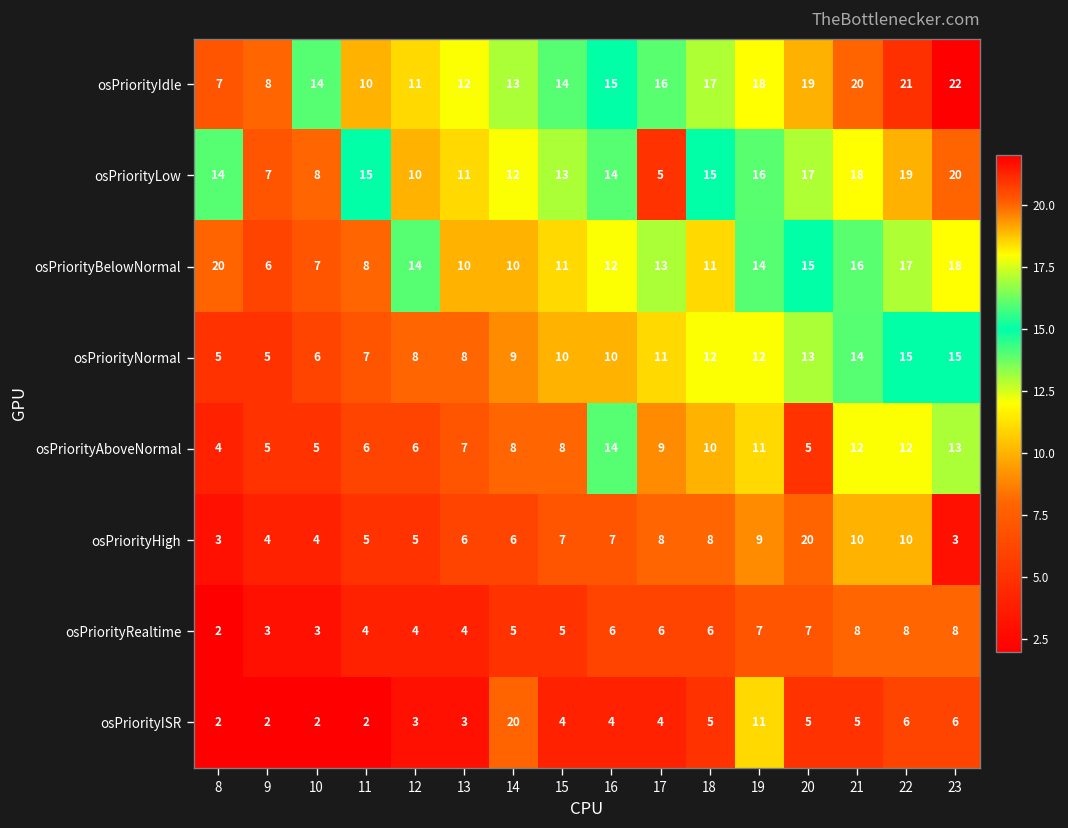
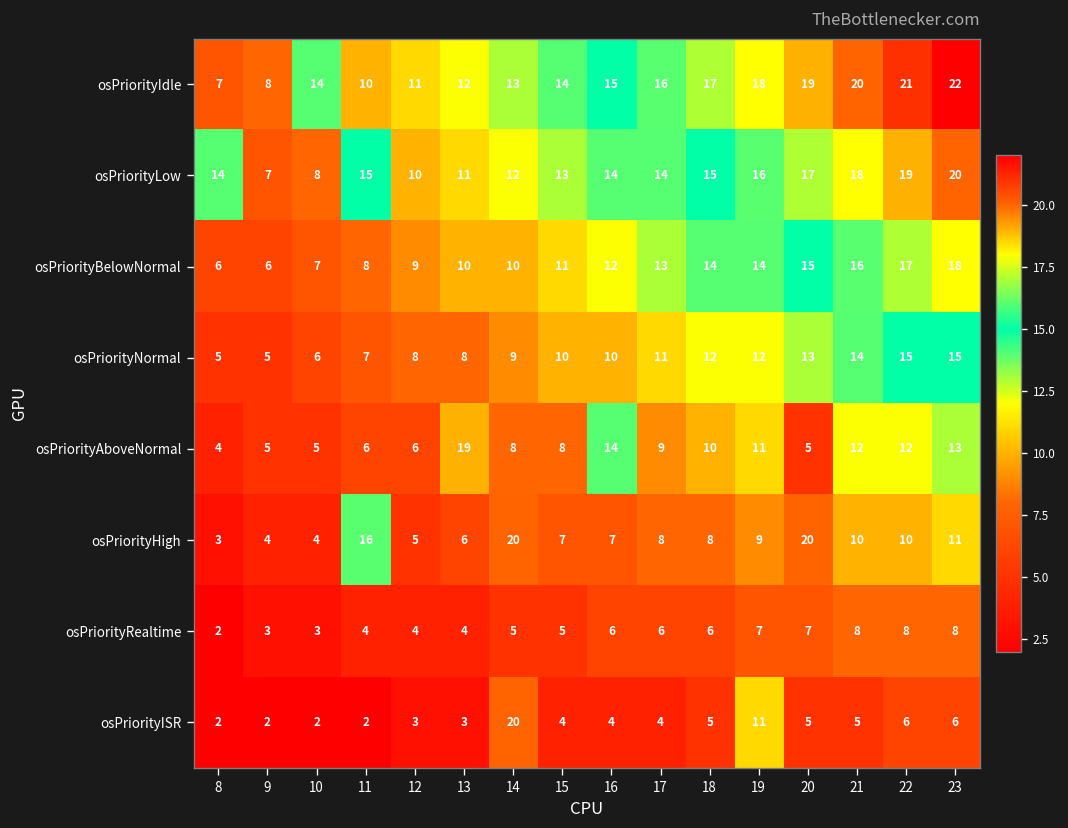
  {
    "osPriorityIdle": {
      "8": 7,
      "9": 8,
      "10": 14,
      "11": 10,
      "12": 11,
      "13": 12,
      "14": 13,
      "15": 14,
      "16": 15,
      "17": 16,
      "18": 17,
      "19": 18,
      "20": 19,
      "21": 20,
      "22": 21,
      "23": 22
    },
    "osPriorityLow": {
      "8": 14,
      "9": 7,
      "10": 8,
      "11": 15,
      "12": 10,
      "13": 11,
      "14": 12,
      "15": 13,
      "16": 14,
-     "17": 5,
+     "17": 14,
      "18": 15,
      "19": 16,
      "20": 17,
      "21": 18,
      "22": 19,
      "23": 20
    },
    "osPriorityBelowNormal": {
-     "8": 20,
+     "8": 6,
      "9": 6,
      "10": 7,
      "11": 8,
-     "12": 14,
+     "12": 9,
      "13": 10,
      "14": 10,
      "15": 11,
      "16": 12,
      "17": 13,
-     "18": 11,
+     "18": 14,
      "19": 14,
      "20": 15,
      "21": 16,
      "22": 17,
      "23": 18
    },
    "osPriorityNormal": {
      "8": 5,
      "9": 5,
      "10": 6,
      "11": 7,
      "12": 8,
      "13": 8,
      "14": 9,
      "15": 10,
      "16": 10,
      "17": 11,
      "18": 12,
      "19": 12,
      "20": 13,
      "21": 14,
      "22": 15,
      "23": 15
    },
    "osPriorityAboveNormal": {
      "8": 4,
      "9": 5,
      "10": 5,
      "11": 6,
      "12": 6,
-     "13": 7,
+     "13": 19,
      "14": 8,
      "15": 8,
      "16": 14,
      "17": 9,
      "18": 10,
      "19": 11,
      "20": 5,
      "21": 12,
      "22": 12,
      "23": 13
    },
    "osPriorityHigh": {
      "8": 3,
      "9": 4,
      "10": 4,
-     "11": 5,
+     "11": 16,
      "12": 5,
      "13": 6,
-     "14": 6,
+     "14": 20,
      "15": 7,
      "16": 7,
      "17": 8,
      "18": 8,
      "19": 9,
      "20": 20,
      "21": 10,
      "22": 10,
-     "23": 3
+     "23": 11
    },
    "osPriorityRealtime": {
      "8": 2,
      "9": 3,
      "10": 3,
      "11": 4,
      "12": 4,
      "13": 4,
      "14": 5,
      "15": 5,
      "16": 6,
      "17": 6,
      "18": 6,
      "19": 7,
      "20": 7,
      "21": 8,
      "22": 8,
      "23": 8
    },
    "osPriorityISR": {
      "8": 2,
      "9": 2,
      "10": 2,
      "11": 2,
      "12": 3,
      "13": 3,
      "14": 20,
      "15": 4,
      "16": 4,
      "17": 4,
      "18": 5,
      "19": 11,
      "20": 5,
      "21": 5,
      "22": 6,
      "23": 6
    }
  }
